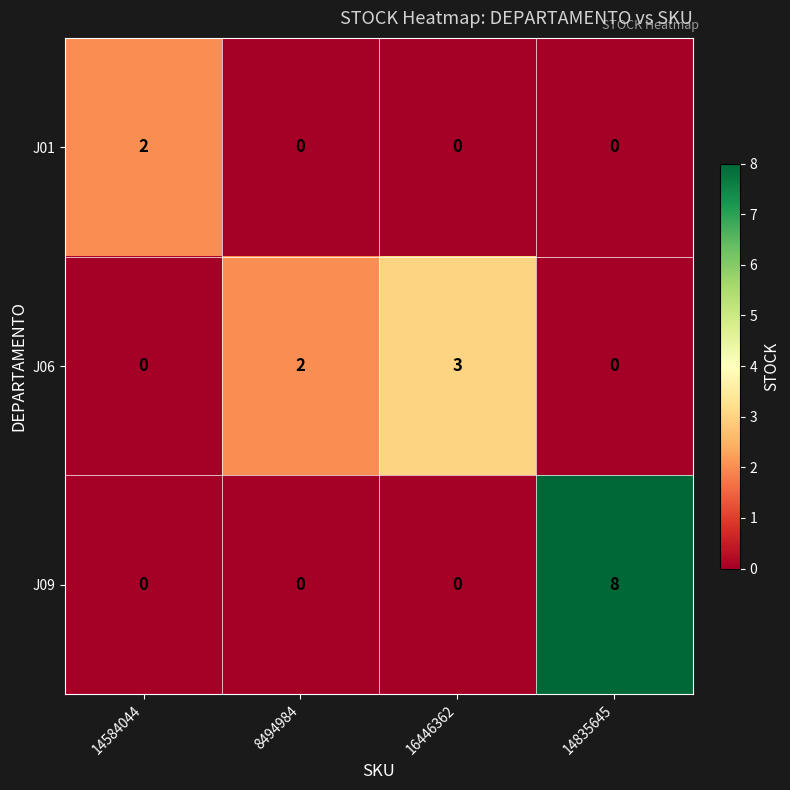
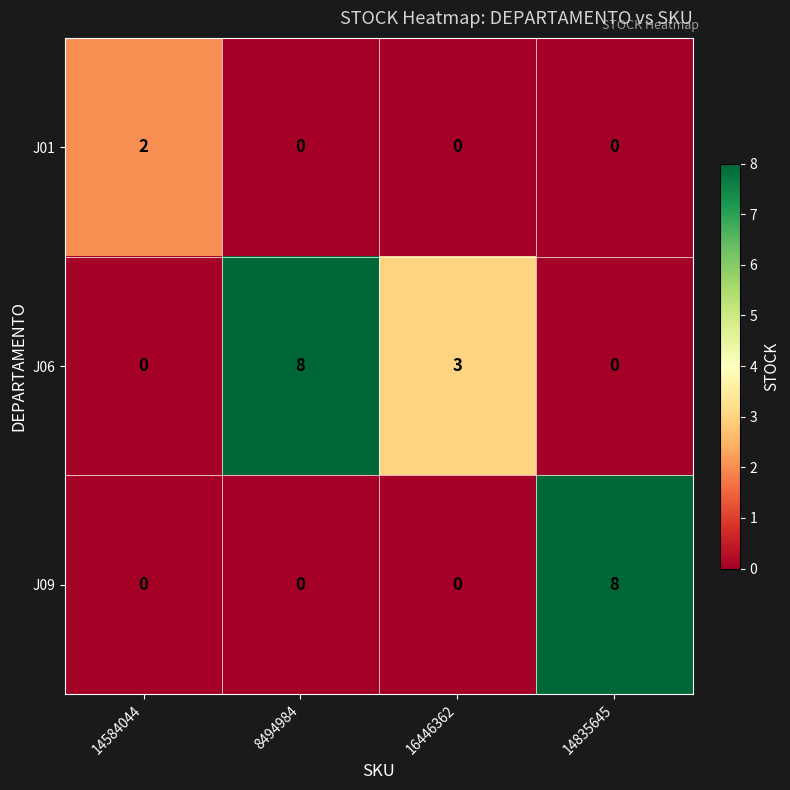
  {
    "J01": {
      "14584044": 2,
      "8494984": 0,
      "16446362": 0,
      "14835645": 0
    },
    "J06": {
      "14584044": 0,
-     "8494984": 2,
+     "8494984": 8,
      "16446362": 3,
      "14835645": 0
    },
    "J09": {
      "14584044": 0,
      "8494984": 0,
      "16446362": 0,
      "14835645": 8
    }
  }
